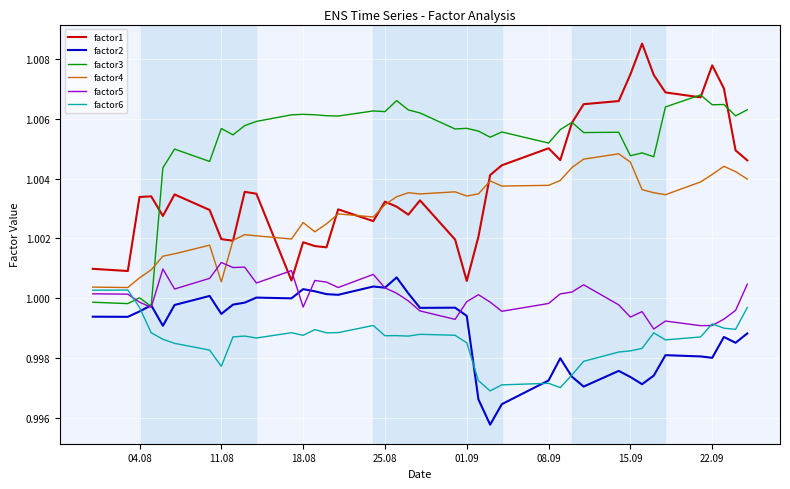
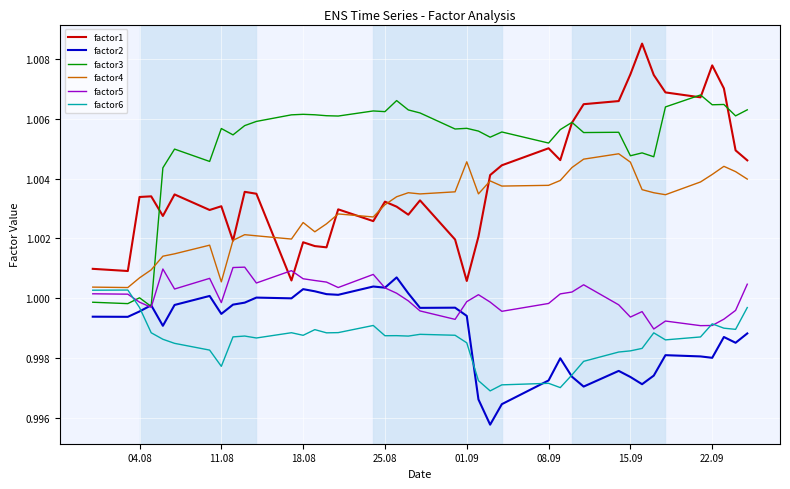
  {
    "factor1": {
      "04.08": 1.0034,
-     "11.08": 1.0020,
+     "11.08": 1.0031,
      "18.08": 1.0019,
      "25.08": 1.0032,
      "01.09": 1.0006,
      "08.09": 1.0050,
      "15.09": 1.0075,
      "22.09": 1.0078
    },
    "factor2": {
      "04.08": 0.9996,
      "11.08": 0.9995,
      "18.08": 1.0003,
      "01.09": 0.9994,
      "08.09": 0.9973,
      "15.09": 0.9974,
      "22.09": 0.9980
    },
    "factor3": {
      "04.08": 1.0000,
      "11.08": 1.0057,
      "18.08": 1.0062,
      "25.08": 1.0062,
      "01.09": 1.0057,
      "08.09": 1.0052,
      "15.09": 1.0048,
      "22.09": 1.0065
    },
    "factor4": {
      "04.08": 1.0007,
      "11.08": 1.0005,
      "18.08": 1.0025,
      "25.08": 1.0031,
-     "01.09": 1.0034,
+     "01.09": 1.0046,
      "08.09": 1.0038,
      "15.09": 1.0046,
      "22.09": 1.0041
    },
    "factor5": {
      "04.08": 0.9999,
-     "11.08": 1.0012,
-     "18.08": 0.9997,
+     "11.08": 0.9999,
+     "18.08": 1.0007,
      "01.09": 0.9999,
      "08.09": 0.9998,
      "15.09": 0.9994
    },
    "factor6": {
      "04.08": 0.9997,
      "11.08": 0.9977,
      "18.08": 0.9988,
      "25.08": 0.9987,
      "01.09": 0.9985,
      "08.09": 0.9972,
      "15.09": 0.9982
    }
  }
